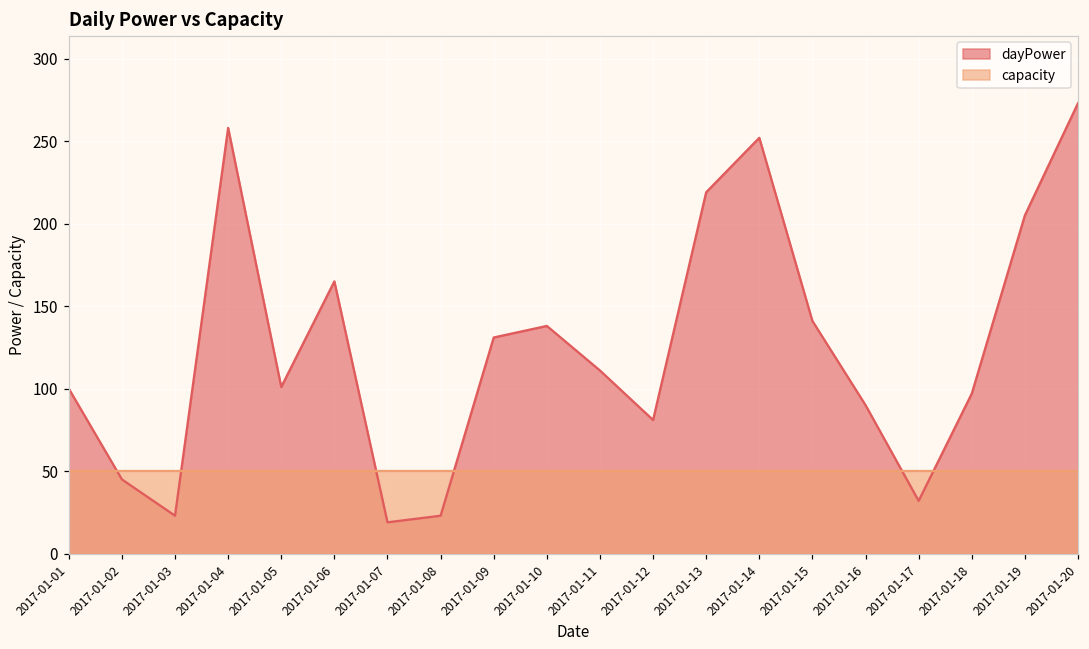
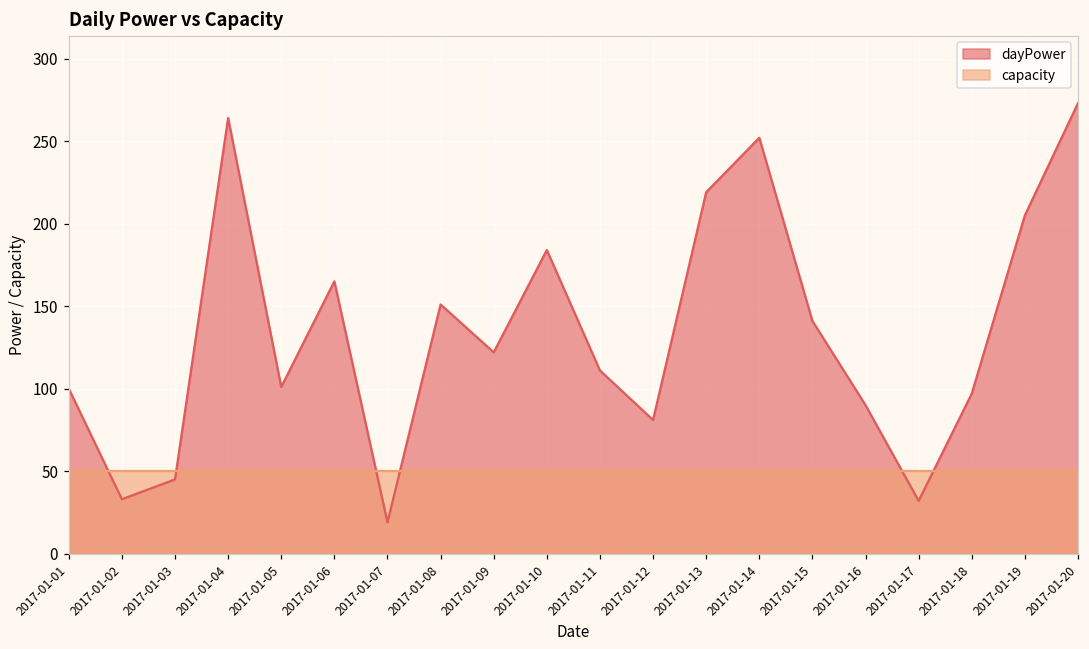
  {
    "dayPower": {
      "2017-01-01": 100,
-     "2017-01-02": 45,
-     "2017-01-03": 23,
-     "2017-01-04": 258,
+     "2017-01-02": 33,
+     "2017-01-03": 45,
+     "2017-01-04": 264,
      "2017-01-05": 101,
      "2017-01-06": 165,
      "2017-01-07": 19,
-     "2017-01-08": 23,
-     "2017-01-09": 131,
-     "2017-01-10": 138,
+     "2017-01-08": 151,
+     "2017-01-09": 122,
+     "2017-01-10": 184,
      "2017-01-11": 111,
      "2017-01-12": 81,
      "2017-01-13": 219,
      "2017-01-14": 252,
      "2017-01-15": 141,
      "2017-01-16": 90,
      "2017-01-17": 32,
      "2017-01-18": 97,
      "2017-01-19": 205,
      "2017-01-20": 273
    },
    "capacity": {
      "2017-01-01": 50,
      "2017-01-02": 50,
      "2017-01-03": 50,
      "2017-01-04": 50,
      "2017-01-05": 50,
      "2017-01-06": 50,
      "2017-01-07": 50,
      "2017-01-08": 50,
      "2017-01-09": 50,
      "2017-01-10": 50,
      "2017-01-11": 50,
      "2017-01-12": 50,
      "2017-01-13": 50,
      "2017-01-14": 50,
      "2017-01-15": 50,
      "2017-01-16": 50,
      "2017-01-17": 50,
      "2017-01-18": 50,
      "2017-01-19": 50,
      "2017-01-20": 50
    }
  }
